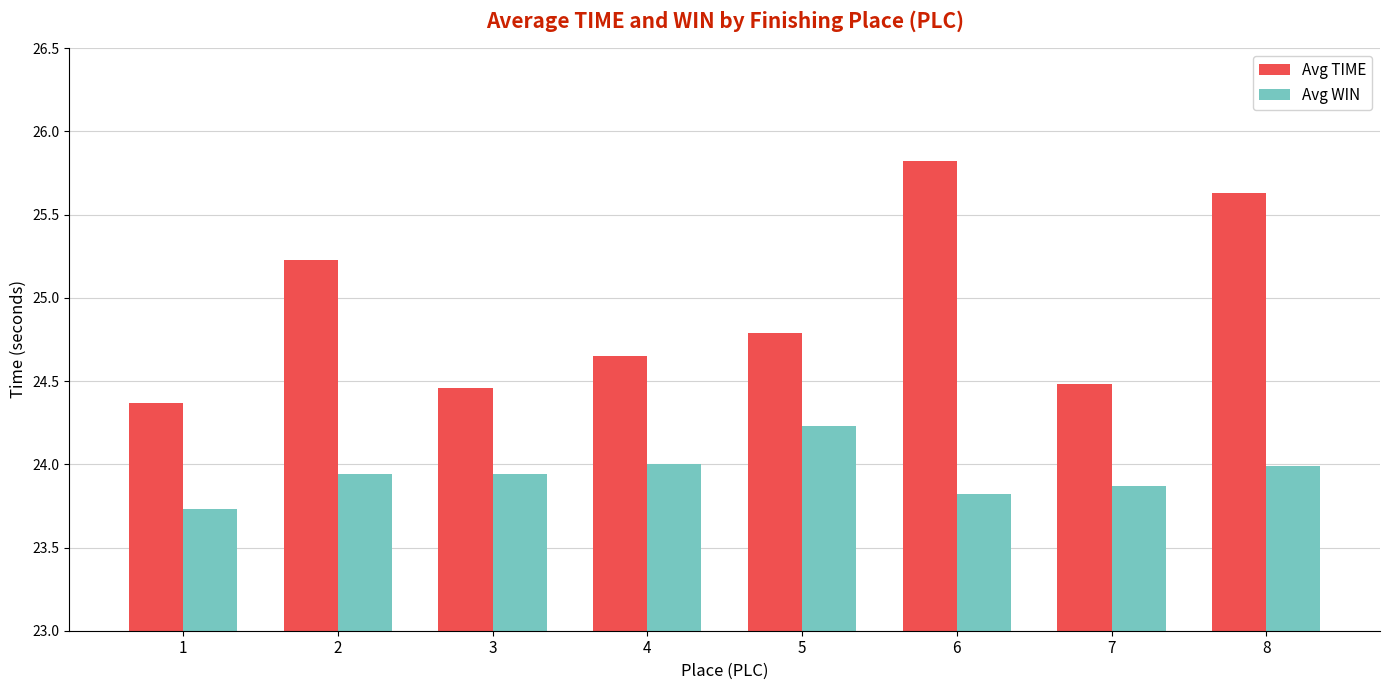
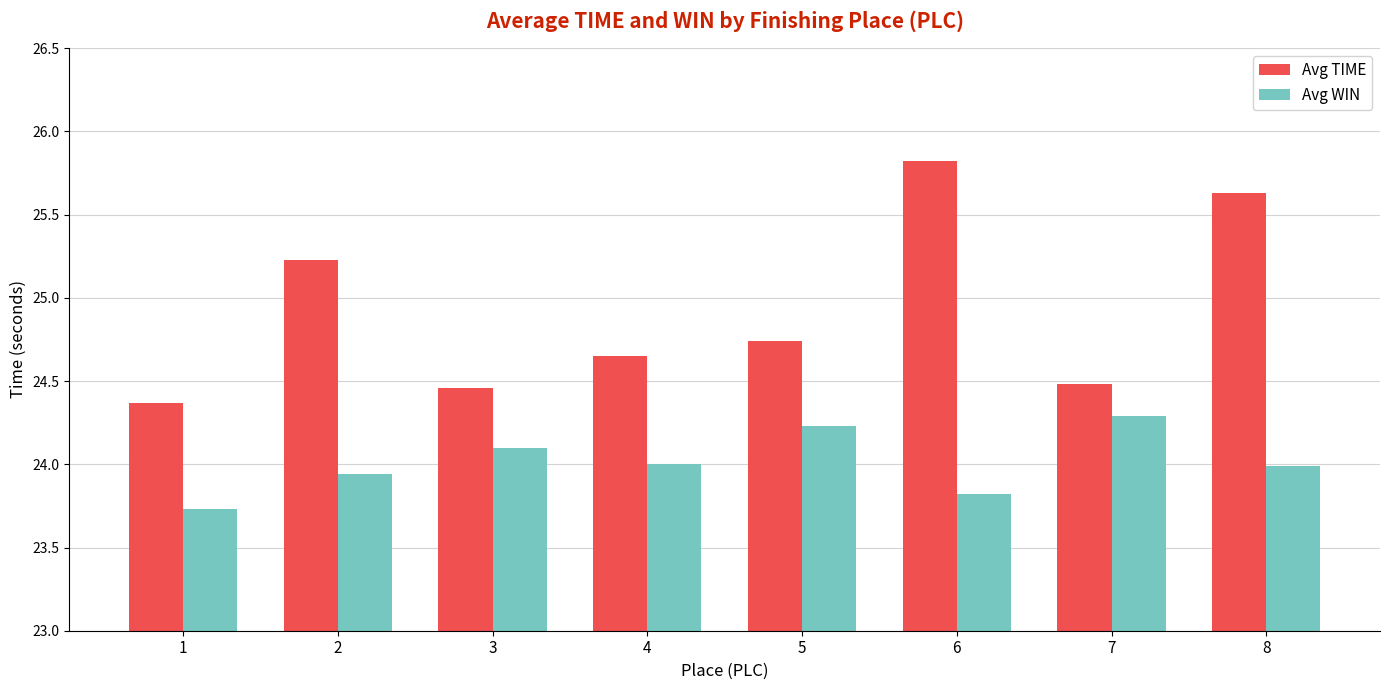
  {
    "Avg TIME": {
      "1": 24.37,
      "2": 25.23,
      "3": 24.46,
      "4": 24.65,
-     "5": 24.79,
+     "5": 24.74,
      "6": 25.82,
      "7": 24.48,
      "8": 25.63
    },
    "Avg WIN": {
      "1": 23.73,
      "2": 23.94,
-     "3": 23.94,
+     "3": 24.10,
      "4": 24.00,
      "5": 24.23,
      "6": 23.82,
-     "7": 23.87,
+     "7": 24.29,
      "8": 23.99
    }
  }
